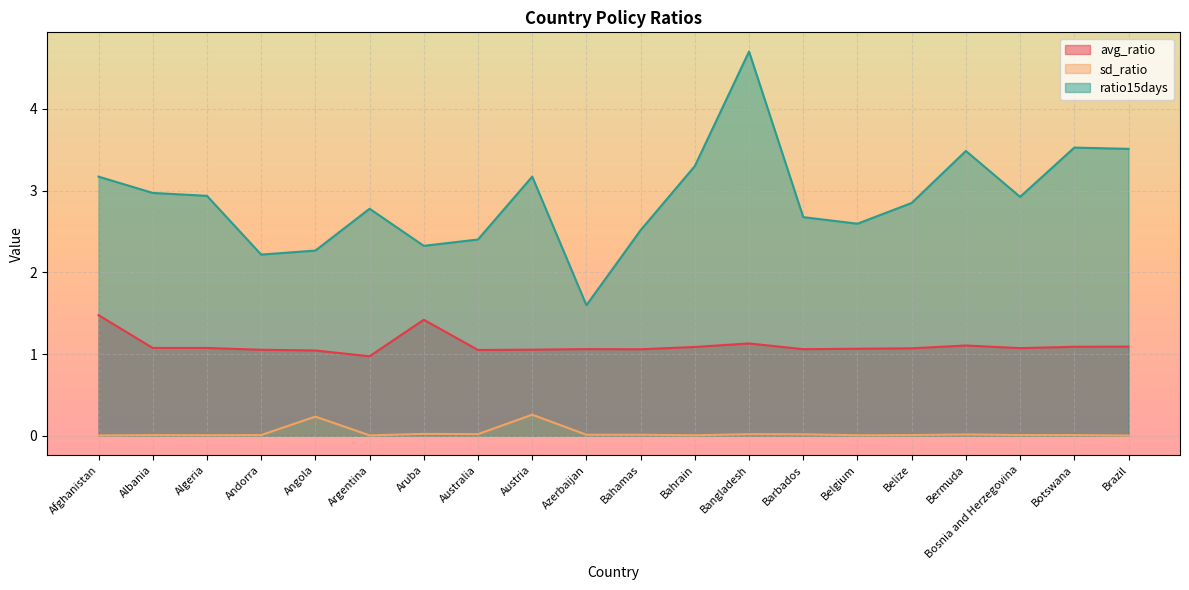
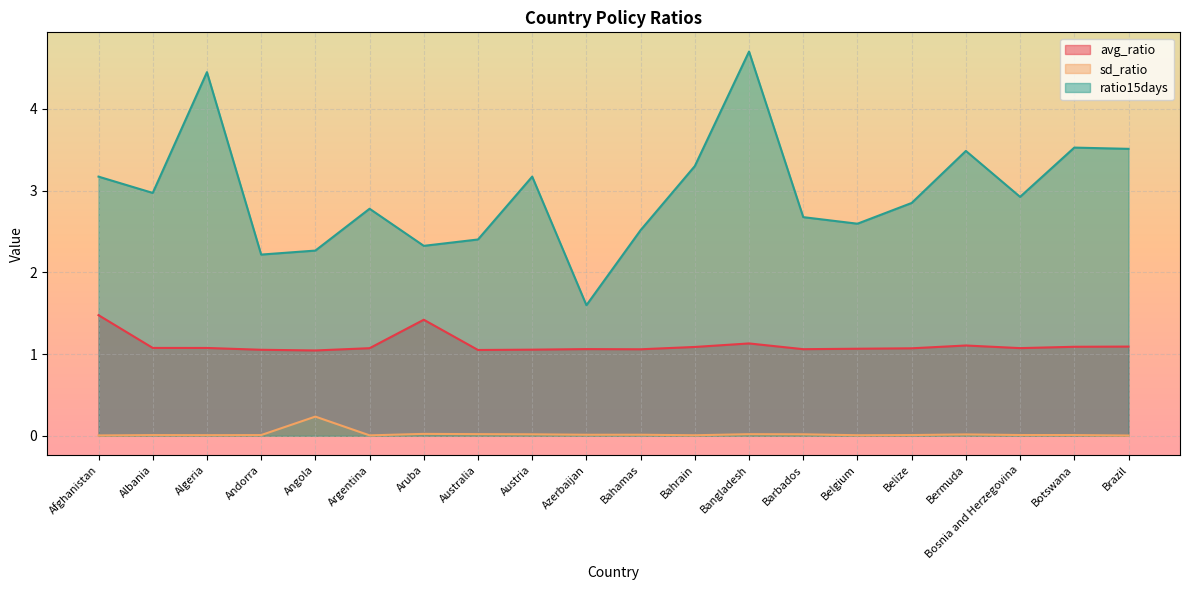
  {
    "avg_ratio": {
      "Afghanistan": 1.5,
      "Albania": 1.1,
      "Algeria": 1.1,
      "Andorra": 1.1,
      "Angola": 1.0,
-     "Argentina": 1.0,
+     "Argentina": 1.1,
      "Aruba": 1.4,
      "Australia": 1.0,
      "Austria": 1.1,
      "Azerbaijan": 1.1,
      "Bahamas": 1.1,
      "Bahrain": 1.1,
      "Bangladesh": 1.1,
      "Barbados": 1.1,
      "Belgium": 1.1,
      "Belize": 1.1,
      "Bermuda": 1.1,
      "Bosnia and Herzegovina": 1.1,
      "Botswana": 1.1,
      "Brazil": 1.1
    },
    "sd_ratio": {
      "Afghanistan": 0.0,
      "Albania": 0.0,
      "Algeria": 0.0,
      "Andorra": 0.0,
      "Angola": 0.2,
      "Argentina": 0.0,
      "Aruba": 0.0,
      "Australia": 0.0,
-     "Austria": 0.3,
+     "Austria": 0.0,
      "Azerbaijan": 0.0,
      "Bahamas": 0.0,
      "Bahrain": 0.0,
      "Bangladesh": 0.0,
      "Barbados": 0.0,
      "Belgium": 0.0,
      "Belize": 0.0,
      "Bermuda": 0.0,
      "Bosnia and Herzegovina": 0.0,
      "Botswana": 0.0,
      "Brazil": 0.0
    },
    "ratio15days": {
      "Afghanistan": 3.2,
      "Albania": 3.0,
-     "Algeria": 2.9,
+     "Algeria": 4.5,
      "Andorra": 2.2,
      "Angola": 2.3,
      "Argentina": 2.8,
      "Aruba": 2.3,
      "Australia": 2.4,
      "Austria": 3.2,
      "Azerbaijan": 1.6,
      "Bahamas": 2.5,
      "Bahrain": 3.3,
      "Bangladesh": 4.7,
      "Barbados": 2.7,
      "Belgium": 2.6,
      "Belize": 2.8,
      "Bermuda": 3.5,
      "Bosnia and Herzegovina": 2.9,
      "Botswana": 3.5,
      "Brazil": 3.5
    }
  }
